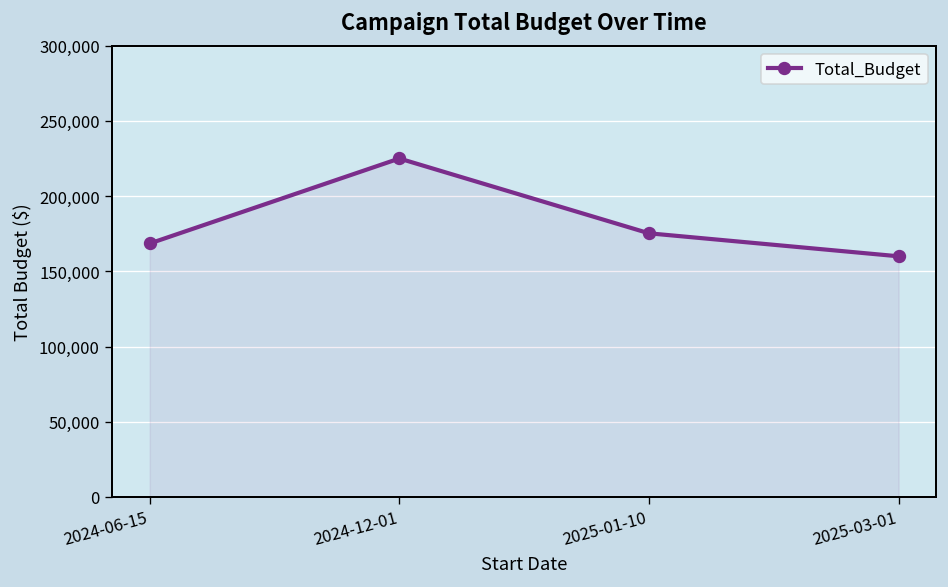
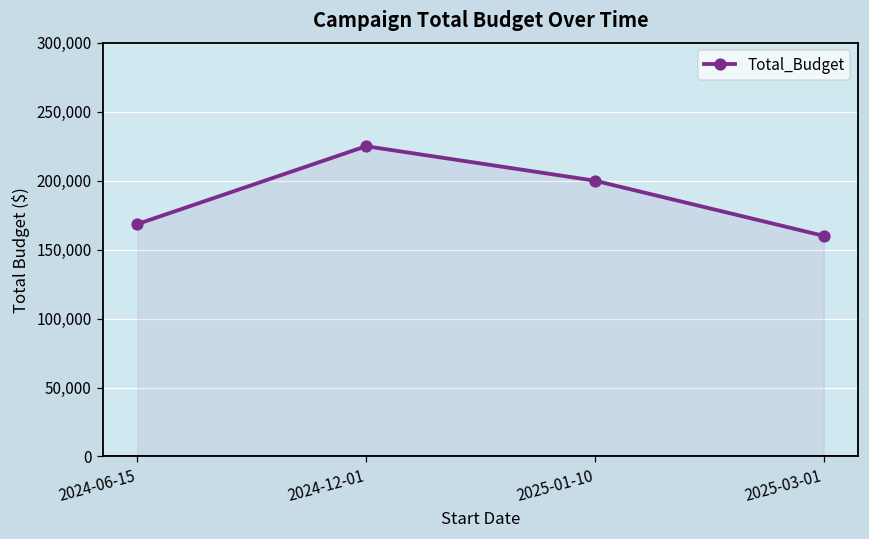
  {
    "2024-06-15": "169,000",
    "2024-12-01": "225,000",
-   "2025-01-10": "175,000",
+   "2025-01-10": "200,000",
    "2025-03-01": "160,000"
  }
